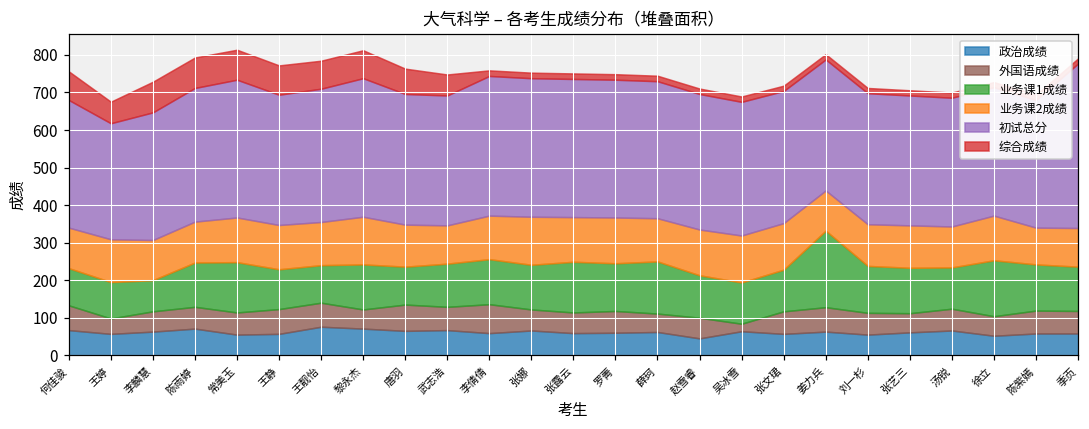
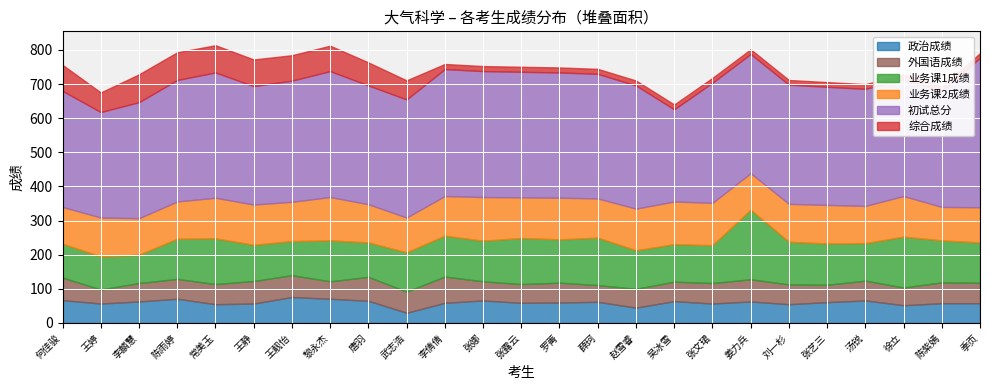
  {
    "政治成绩": {
      "何佳骏": 70,
      "王婷": 60,
      "李麟慧": 60,
      "陈雨婷": 70,
      "常美玉": 60,
      "王静": 60,
      "王靓怡": 80,
      "黎永杰": 70,
      "唐羽": 70,
-     "武志浩": 70,
+     "武志浩": 30,
      "李倩倩": 60,
      "张娜": 70,
      "张露云": 60,
      "罗菁": 60,
      "薛珂": 60,
      "赵雪睿": 50,
      "吴冰雪": 60,
      "张文珺": 60,
      "姜力兵": 60,
      "刘一杉": 60,
      "张艺三": 60,
      "汤锐": 70,
      "徐立": 50,
      "陈紫嫣": 60,
      "季页": 60
    },
    "外国语成绩": {
      "何佳骏": 70,
      "王婷": 40,
      "李麟慧": 50,
      "陈雨婷": 60,
      "常美玉": 60,
      "王静": 70,
      "王靓怡": 60,
      "黎永杰": 50,
      "唐羽": 70,
      "武志浩": 60,
      "李倩倩": 80,
      "张娜": 60,
      "张露云": 60,
      "罗菁": 60,
      "薛珂": 50,
      "赵雪睿": 60,
-     "吴冰雪": 20,
+     "吴冰雪": 60,
      "张文珺": 60,
      "姜力兵": 70,
      "刘一杉": 60,
      "张艺三": 50,
      "汤锐": 60,
      "徐立": 50,
      "陈紫嫣": 60,
      "季页": 60
    },
    "业务课1成绩": {
      "何佳骏": 100,
      "王婷": 100,
      "李麟慧": 80,
      "陈雨婷": 120,
      "常美玉": 130,
      "王静": 110,
      "王靓怡": 100,
      "黎永杰": 120,
      "唐羽": 100,
      "武志浩": 120,
      "李倩倩": 120,
      "张娜": 120,
      "张露云": 140,
      "罗菁": 130,
      "薛珂": 140,
      "赵雪睿": 110,
      "吴冰雪": 110,
      "张文珺": 110,
      "姜力兵": 200,
      "刘一杉": 130,
      "张艺三": 120,
      "汤锐": 110,
      "徐立": 150,
      "陈紫嫣": 120,
      "季页": 120
    },
    "业务课2成绩": {
      "何佳骏": 110,
      "王婷": 110,
      "李麟慧": 110,
      "陈雨婷": 110,
      "常美玉": 120,
      "王静": 120,
      "王靓怡": 120,
      "黎永杰": 130,
      "唐羽": 110,
      "武志浩": 100,
      "李倩倩": 120,
      "张娜": 130,
      "张露云": 120,
      "罗菁": 120,
      "薛珂": 120,
      "赵雪睿": 120,
      "吴冰雪": 130,
      "张文珺": 120,
      "姜力兵": 110,
      "刘一杉": 110,
      "张艺三": 110,
      "汤锐": 110,
      "徐立": 120,
      "陈紫嫣": 100,
      "季页": 100
    },
    "初试总分": {
      "何佳骏": 340,
      "王婷": 310,
      "李麟慧": 340,
      "陈雨婷": 360,
      "常美玉": 370,
      "王静": 350,
      "王靓怡": 360,
      "黎永杰": 370,
      "唐羽": 350,
      "武志浩": 350,
      "李倩倩": 370,
      "张娜": 370,
      "张露云": 370,
      "罗菁": 370,
      "薛珂": 370,
      "赵雪睿": 360,
-     "吴冰雪": 360,
+     "吴冰雪": 270,
      "张文珺": 350,
      "姜力兵": 350,
      "刘一杉": 350,
      "张艺三": 350,
      "汤锐": 340,
      "季页": 440
    },
    "综合成绩": {
      "何佳骏": 80,
      "王婷": 60,
      "李麟慧": 80,
      "陈雨婷": 80,
      "常美玉": 80,
      "王静": 80,
      "王靓怡": 70,
      "黎永杰": 70,
      "唐羽": 70,
      "武志浩": 60,
      "李倩倩": 10,
      "张娜": 10,
      "张露云": 10,
      "罗菁": 10,
      "薛珂": 10,
      "赵雪睿": 10,
      "吴冰雪": 10,
      "张文珺": 10,
      "姜力兵": 10,
      "刘一杉": 10,
      "张艺三": 10,
      "汤锐": 10,
      "季页": 10
    }
  }
